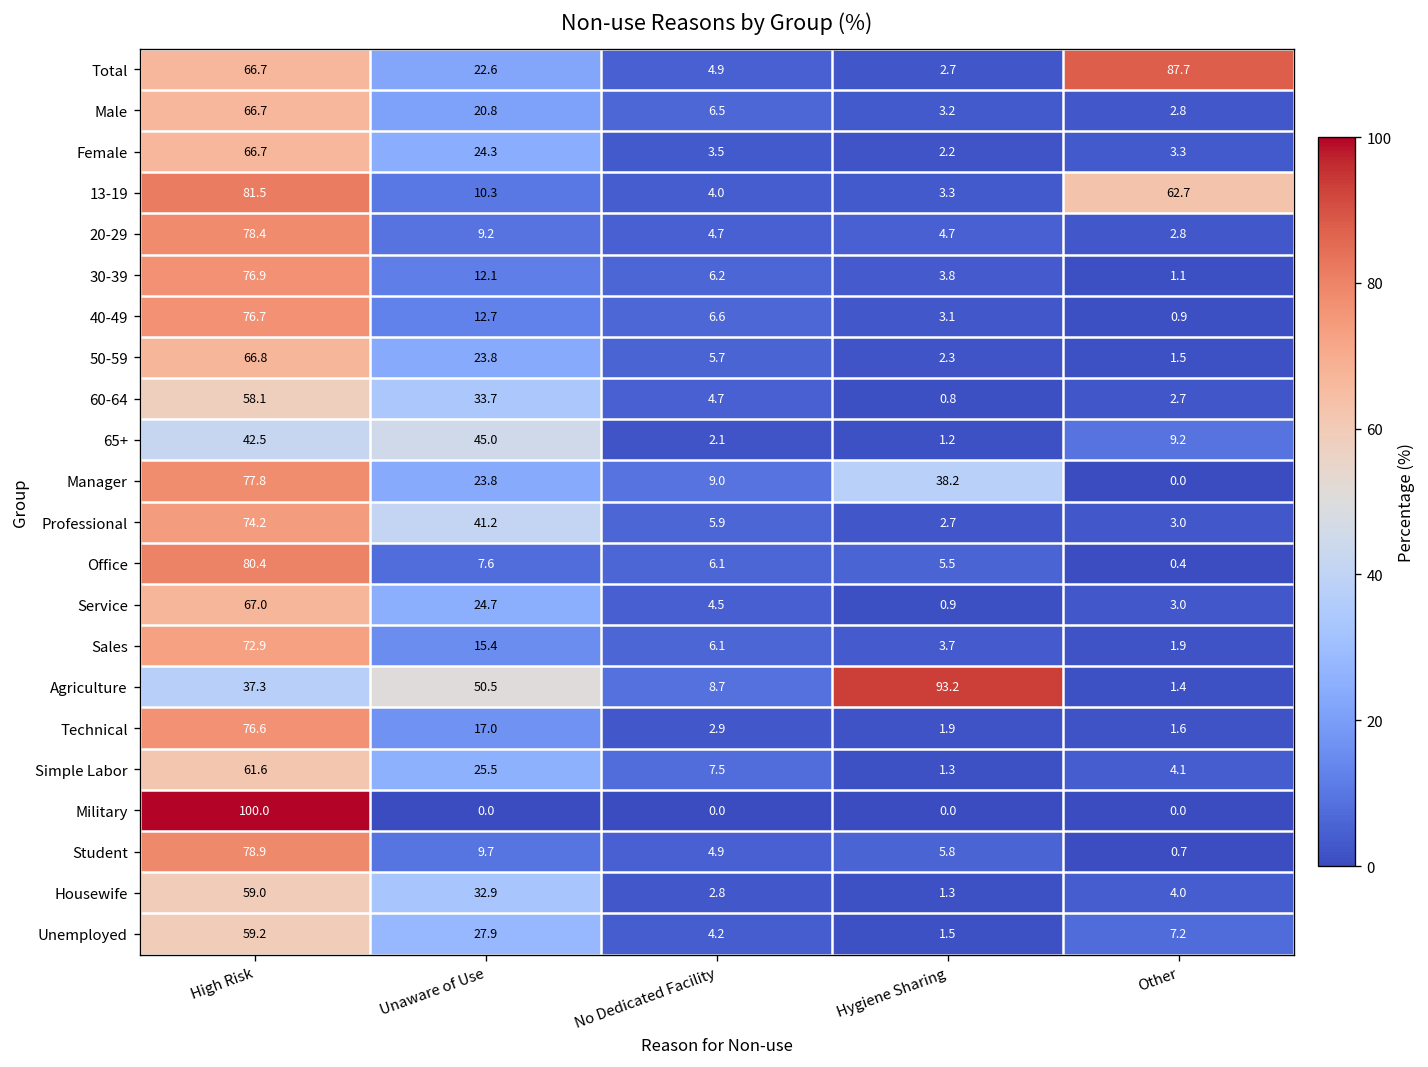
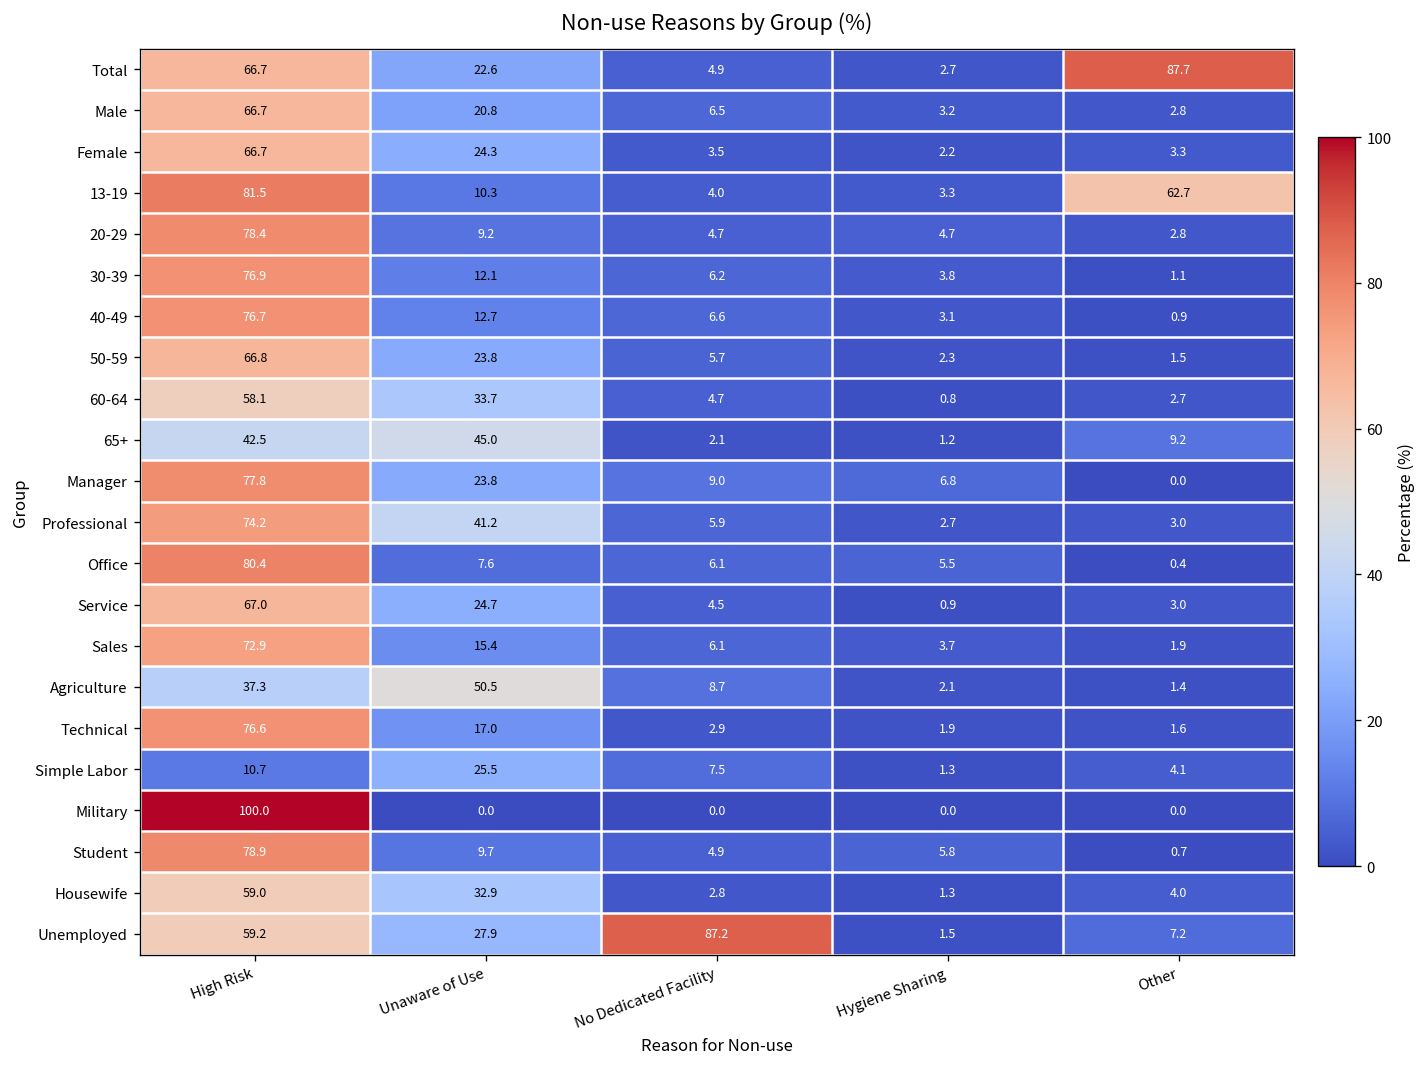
  {
    "Total": {
      "High Risk": 66.7,
      "Unaware of Use": 22.6,
      "No Dedicated Facility": 4.9,
      "Hygiene Sharing": 2.7,
      "Other": 87.7
    },
    "Male": {
      "High Risk": 66.7,
      "Unaware of Use": 20.8,
      "No Dedicated Facility": 6.5,
      "Hygiene Sharing": 3.2,
      "Other": 2.8
    },
    "Female": {
      "High Risk": 66.7,
      "Unaware of Use": 24.3,
      "No Dedicated Facility": 3.5,
      "Hygiene Sharing": 2.2,
      "Other": 3.3
    },
    "13-19": {
      "High Risk": 81.5,
      "Unaware of Use": 10.3,
      "No Dedicated Facility": 4.0,
      "Hygiene Sharing": 3.3,
      "Other": 62.7
    },
    "20-29": {
      "High Risk": 78.4,
      "Unaware of Use": 9.2,
      "No Dedicated Facility": 4.7,
      "Hygiene Sharing": 4.7,
      "Other": 2.8
    },
    "30-39": {
      "High Risk": 76.9,
      "Unaware of Use": 12.1,
      "No Dedicated Facility": 6.2,
      "Hygiene Sharing": 3.8,
      "Other": 1.1
    },
    "40-49": {
      "High Risk": 76.7,
      "Unaware of Use": 12.7,
      "No Dedicated Facility": 6.6,
      "Hygiene Sharing": 3.1,
      "Other": 0.9
    },
    "50-59": {
      "High Risk": 66.8,
      "Unaware of Use": 23.8,
      "No Dedicated Facility": 5.7,
      "Hygiene Sharing": 2.3,
      "Other": 1.5
    },
    "60-64": {
      "High Risk": 58.1,
      "Unaware of Use": 33.7,
      "No Dedicated Facility": 4.7,
      "Hygiene Sharing": 0.8,
      "Other": 2.7
    },
    "65+": {
      "High Risk": 42.5,
      "Unaware of Use": 45.0,
      "No Dedicated Facility": 2.1,
      "Hygiene Sharing": 1.2,
      "Other": 9.2
    },
    "Manager": {
      "High Risk": 77.8,
      "Unaware of Use": 23.8,
      "No Dedicated Facility": 9.0,
-     "Hygiene Sharing": 38.2,
+     "Hygiene Sharing": 6.8,
      "Other": 0.0
    },
    "Professional": {
      "High Risk": 74.2,
      "Unaware of Use": 41.2,
      "No Dedicated Facility": 5.9,
      "Hygiene Sharing": 2.7,
      "Other": 3.0
    },
    "Office": {
      "High Risk": 80.4,
      "Unaware of Use": 7.6,
      "No Dedicated Facility": 6.1,
      "Hygiene Sharing": 5.5,
      "Other": 0.4
    },
    "Service": {
      "High Risk": 67.0,
      "Unaware of Use": 24.7,
      "No Dedicated Facility": 4.5,
      "Hygiene Sharing": 0.9,
      "Other": 3.0
    },
    "Sales": {
      "High Risk": 72.9,
      "Unaware of Use": 15.4,
      "No Dedicated Facility": 6.1,
      "Hygiene Sharing": 3.7,
      "Other": 1.9
    },
    "Agriculture": {
      "High Risk": 37.3,
      "Unaware of Use": 50.5,
      "No Dedicated Facility": 8.7,
-     "Hygiene Sharing": 93.2,
+     "Hygiene Sharing": 2.1,
      "Other": 1.4
    },
    "Technical": {
      "High Risk": 76.6,
      "Unaware of Use": 17.0,
      "No Dedicated Facility": 2.9,
      "Hygiene Sharing": 1.9,
      "Other": 1.6
    },
    "Simple Labor": {
-     "High Risk": 61.6,
+     "High Risk": 10.7,
      "Unaware of Use": 25.5,
      "No Dedicated Facility": 7.5,
      "Hygiene Sharing": 1.3,
      "Other": 4.1
    },
    "Military": {
      "High Risk": 100.0,
      "Unaware of Use": 0.0,
      "No Dedicated Facility": 0.0,
      "Hygiene Sharing": 0.0,
      "Other": 0.0
    },
    "Student": {
      "High Risk": 78.9,
      "Unaware of Use": 9.7,
      "No Dedicated Facility": 4.9,
      "Hygiene Sharing": 5.8,
      "Other": 0.7
    },
    "Housewife": {
      "High Risk": 59.0,
      "Unaware of Use": 32.9,
      "No Dedicated Facility": 2.8,
      "Hygiene Sharing": 1.3,
      "Other": 4.0
    },
    "Unemployed": {
      "High Risk": 59.2,
      "Unaware of Use": 27.9,
-     "No Dedicated Facility": 4.2,
+     "No Dedicated Facility": 87.2,
      "Hygiene Sharing": 1.5,
      "Other": 7.2
    }
  }
